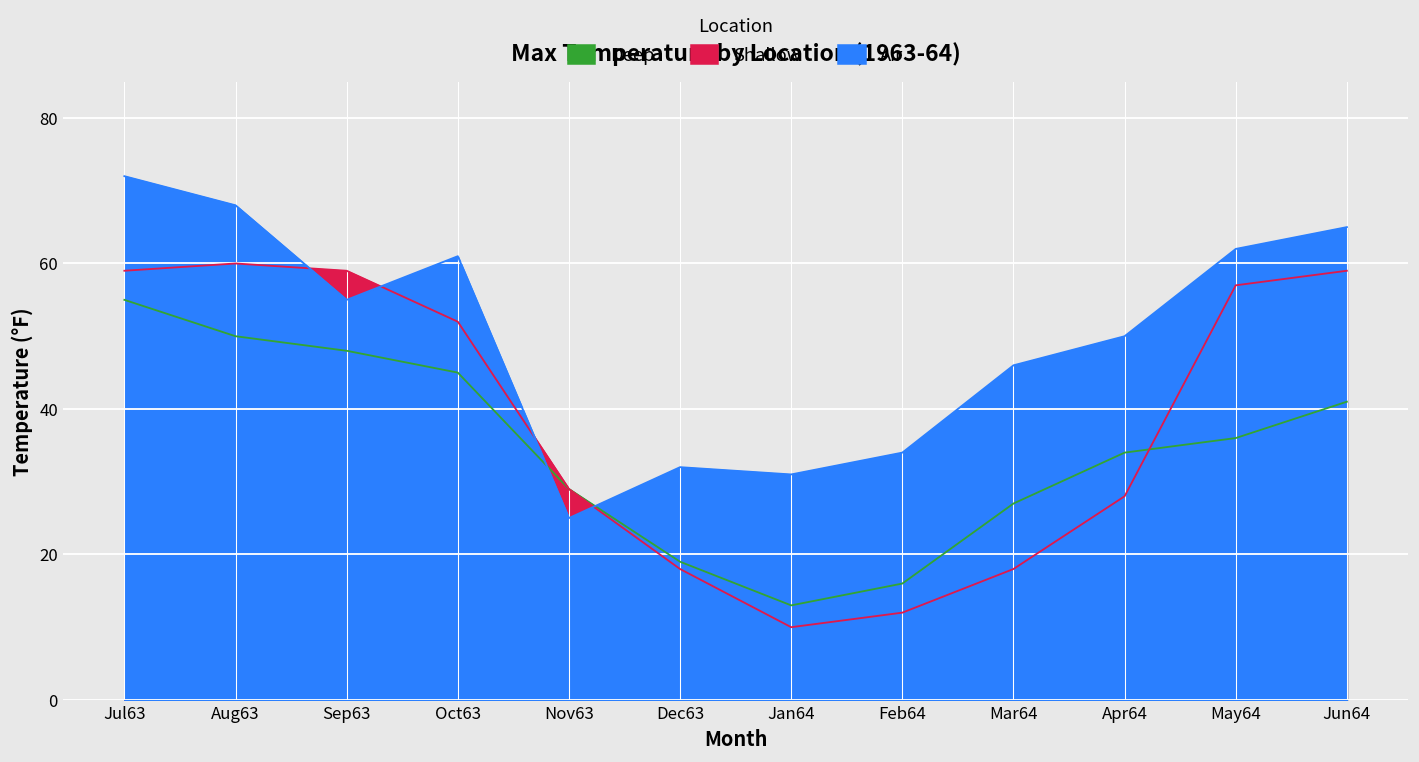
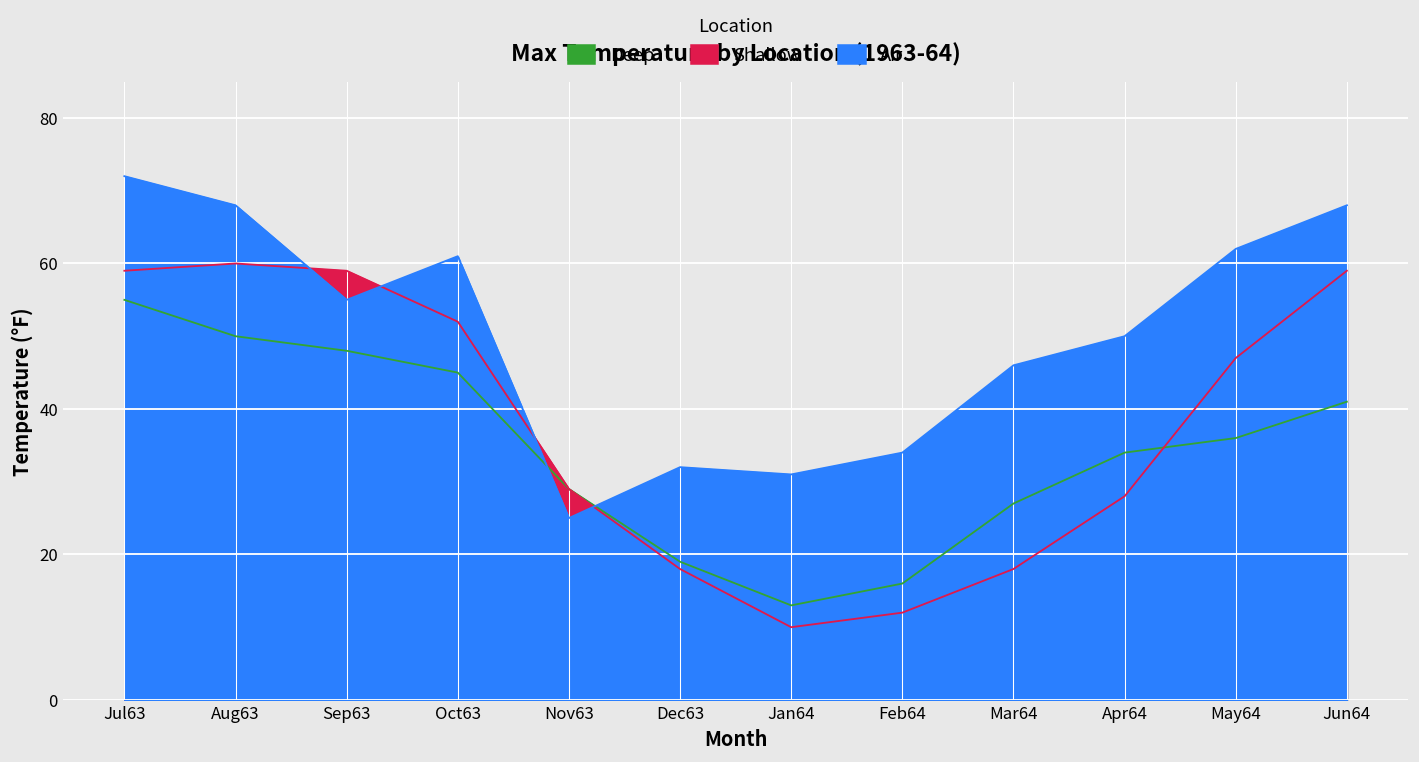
  {
    "Deep": {
      "Jul63": 55,
      "Aug63": 50,
      "Sep63": 48,
      "Oct63": 45,
      "Dec63": 19,
      "Jan64": 13,
      "Feb64": 16,
      "Mar64": 27,
      "Apr64": 34,
      "May64": 36,
      "Jun64": 41
    },
    "Shallow": {
      "Jul63": 59,
      "Aug63": 60,
      "Sep63": 59,
      "Oct63": 52,
      "Dec63": 18,
      "Jan64": 10,
      "Feb64": 12,
      "Mar64": 18,
      "Apr64": 28,
-     "May64": 57,
+     "May64": 47,
      "Jun64": 59
    },
    "Air": {
      "Jul63": 72,
      "Aug63": 68,
      "Sep63": 55,
      "Oct63": 61,
      "Nov63": 25,
      "Dec63": 32,
      "Jan64": 31,
      "Feb64": 34,
      "Mar64": 46,
      "Apr64": 50,
      "May64": 62,
-     "Jun64": 65
+     "Jun64": 68
    }
  }
